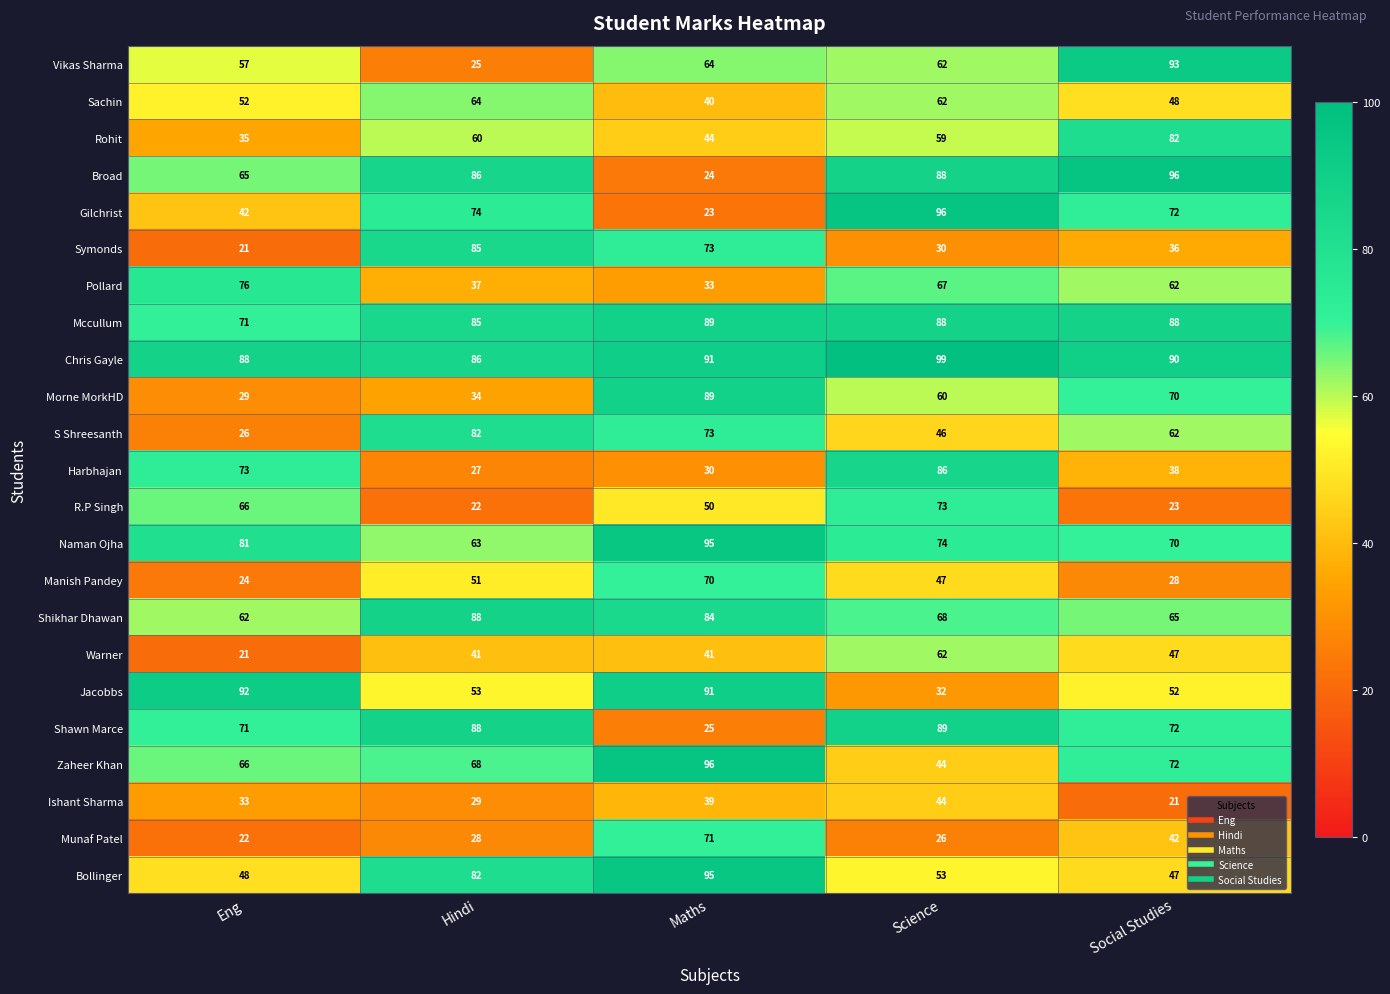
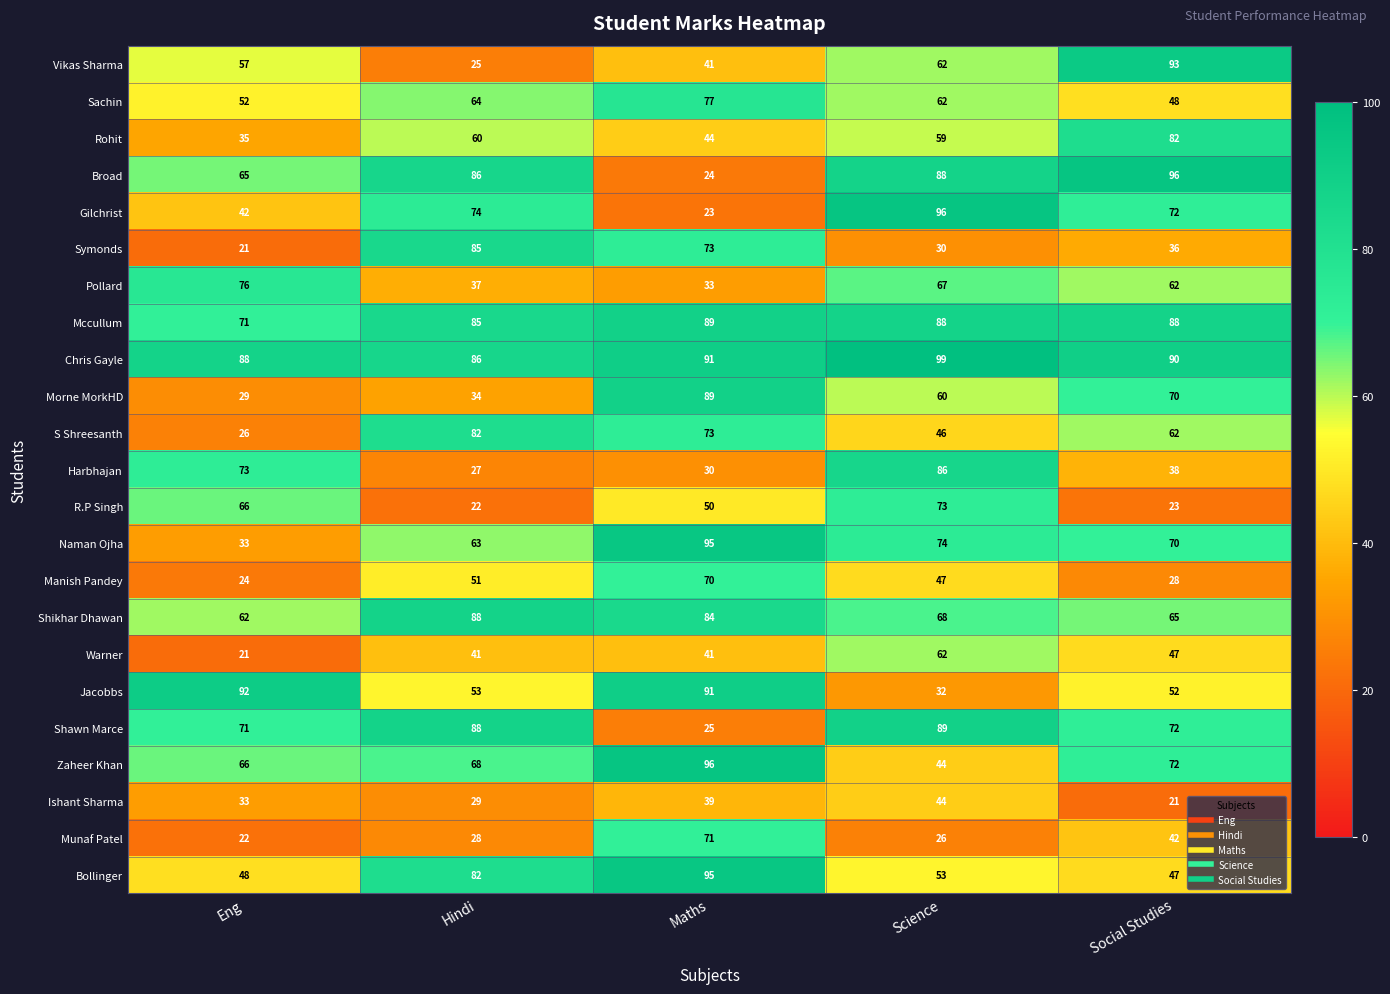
  {
    "Vikas Sharma": {
      "Eng": 57,
      "Hindi": 25,
-     "Maths": 64,
+     "Maths": 41,
      "Science": 62,
      "Social Studies": 93
    },
    "Sachin": {
      "Eng": 52,
      "Hindi": 64,
-     "Maths": 40,
+     "Maths": 77,
      "Science": 62,
      "Social Studies": 48
    },
    "Rohit": {
      "Eng": 35,
      "Hindi": 60,
      "Maths": 44,
      "Science": 59,
      "Social Studies": 82
    },
    "Broad": {
      "Eng": 65,
      "Hindi": 86,
      "Maths": 24,
      "Science": 88,
      "Social Studies": 96
    },
    "Gilchrist": {
      "Eng": 42,
      "Hindi": 74,
      "Maths": 23,
      "Science": 96,
      "Social Studies": 72
    },
    "Symonds": {
      "Eng": 21,
      "Hindi": 85,
      "Maths": 73,
      "Science": 30,
      "Social Studies": 36
    },
    "Pollard": {
      "Eng": 76,
      "Hindi": 37,
      "Maths": 33,
      "Science": 67,
      "Social Studies": 62
    },
    "Mccullum": {
      "Eng": 71,
      "Hindi": 85,
      "Maths": 89,
      "Science": 88,
      "Social Studies": 88
    },
    "Chris Gayle": {
      "Eng": 88,
      "Hindi": 86,
      "Maths": 91,
      "Science": 99,
      "Social Studies": 90
    },
    "Morne MorkHD": {
      "Eng": 29,
      "Hindi": 34,
      "Maths": 89,
      "Science": 60,
      "Social Studies": 70
    },
    "S Shreesanth": {
      "Eng": 26,
      "Hindi": 82,
      "Maths": 73,
      "Science": 46,
      "Social Studies": 62
    },
    "Harbhajan": {
      "Eng": 73,
      "Hindi": 27,
      "Maths": 30,
      "Science": 86,
      "Social Studies": 38
    },
    "R.P Singh": {
      "Eng": 66,
      "Hindi": 22,
      "Maths": 50,
      "Science": 73,
      "Social Studies": 23
    },
    "Naman Ojha": {
-     "Eng": 81,
+     "Eng": 33,
      "Hindi": 63,
      "Maths": 95,
      "Science": 74,
      "Social Studies": 70
    },
    "Manish Pandey": {
      "Eng": 24,
      "Hindi": 51,
      "Maths": 70,
      "Science": 47,
      "Social Studies": 28
    },
    "Shikhar Dhawan": {
      "Eng": 62,
      "Hindi": 88,
      "Maths": 84,
      "Science": 68,
      "Social Studies": 65
    },
    "Warner": {
      "Eng": 21,
      "Hindi": 41,
      "Maths": 41,
      "Science": 62,
      "Social Studies": 47
    },
    "Jacobbs": {
      "Eng": 92,
      "Hindi": 53,
      "Maths": 91,
      "Science": 32,
      "Social Studies": 52
    },
    "Shawn Marce": {
      "Eng": 71,
      "Hindi": 88,
      "Maths": 25,
      "Science": 89,
      "Social Studies": 72
    },
    "Zaheer Khan": {
      "Eng": 66,
      "Hindi": 68,
      "Maths": 96,
      "Science": 44,
      "Social Studies": 72
    },
    "Ishant Sharma": {
      "Eng": 33,
      "Hindi": 29,
      "Maths": 39,
      "Science": 44,
      "Social Studies": 21
    },
    "Munaf Patel": {
      "Eng": 22,
      "Hindi": 28,
      "Maths": 71,
      "Science": 26,
      "Social Studies": 42
    },
    "Bollinger": {
      "Eng": 48,
      "Hindi": 82,
      "Maths": 95,
      "Science": 53,
      "Social Studies": 47
    }
  }
